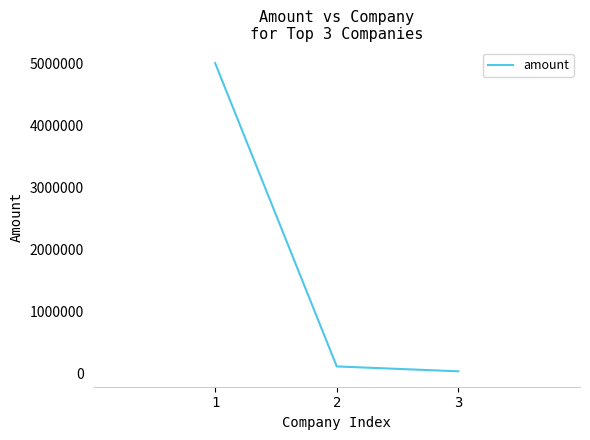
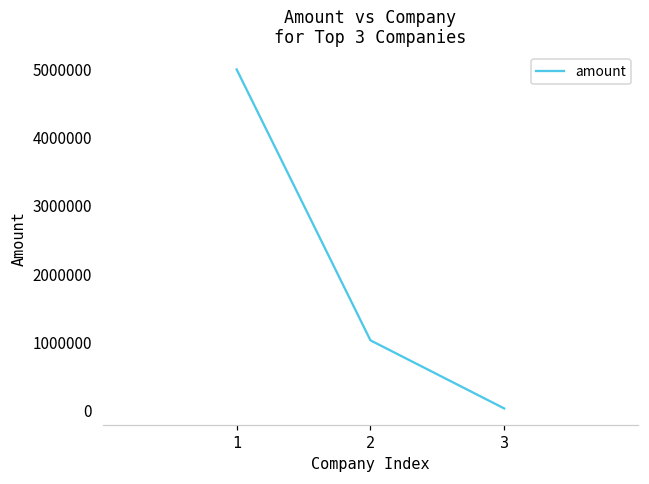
  {
    "1": 5000000,
-   "2": 100000,
+   "2": 1000000,
    "3": 0
  }
